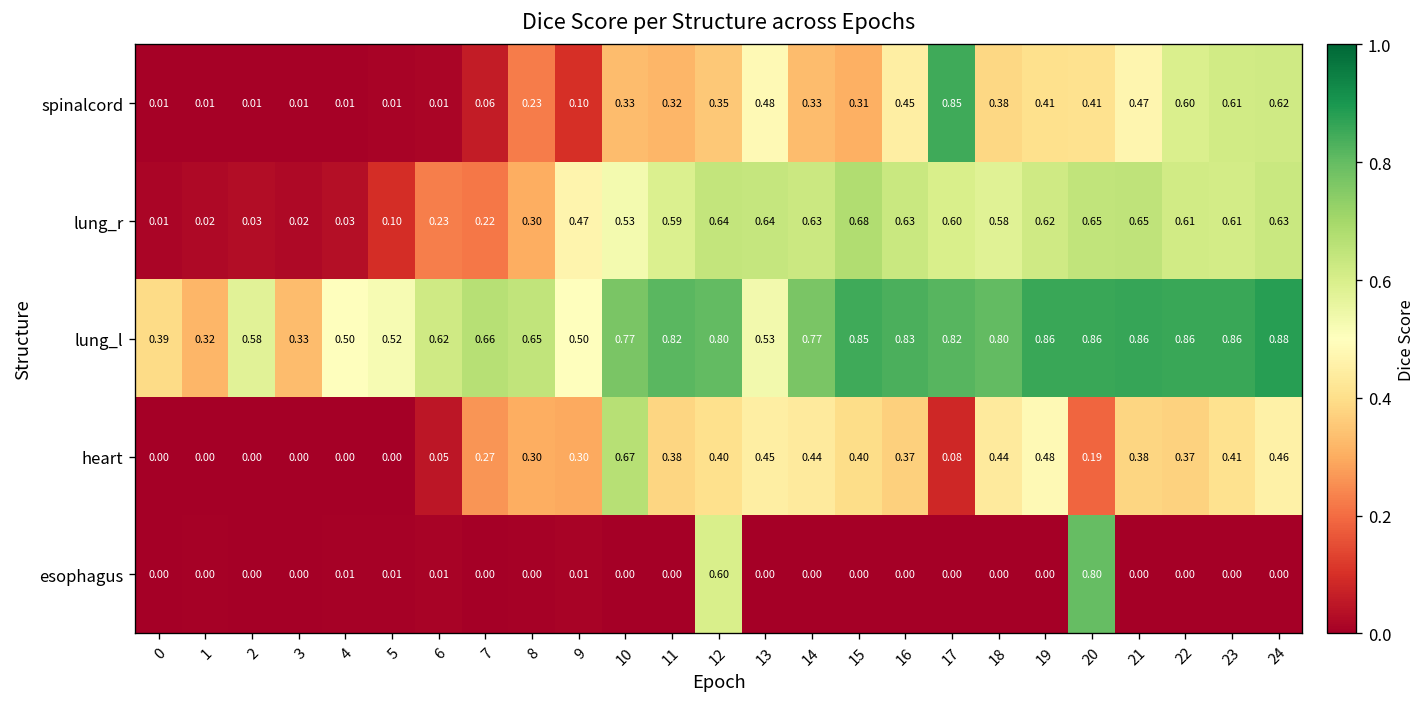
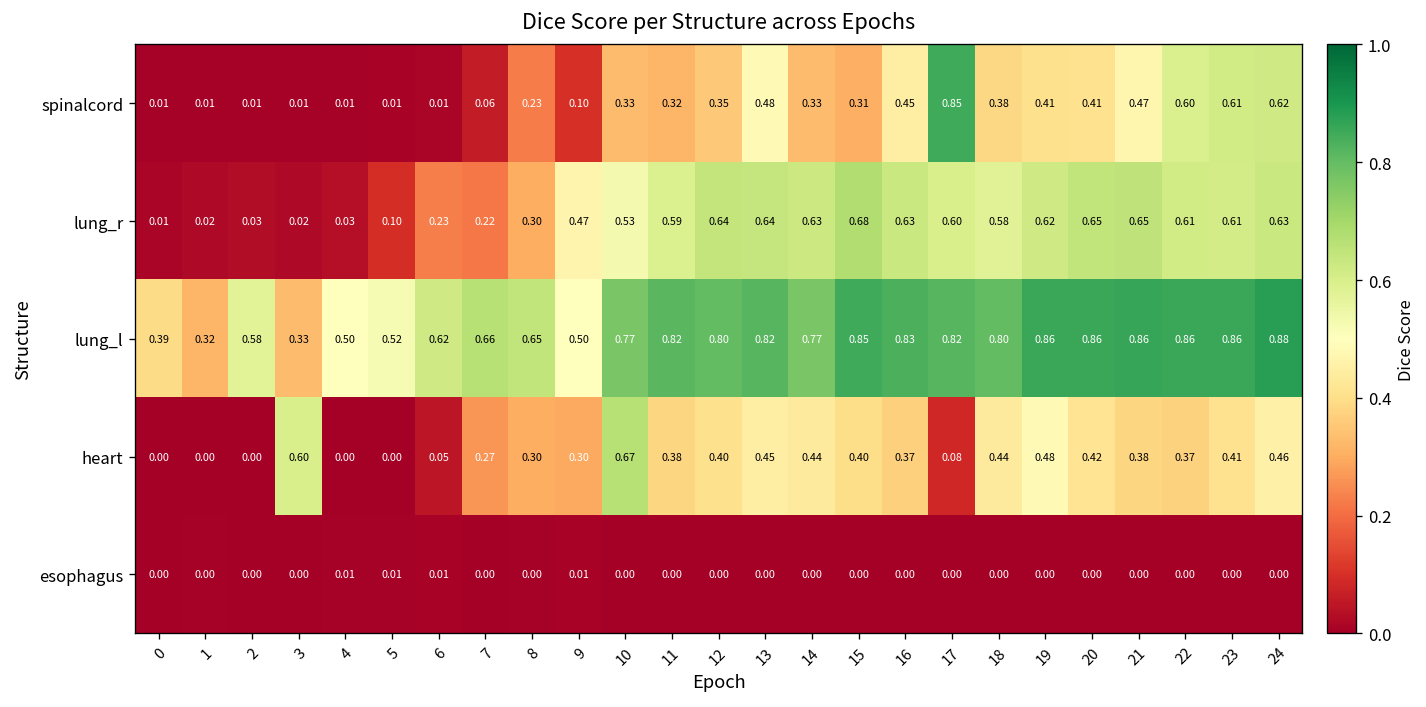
  {
    "spinalcord": {
      "0": 0.01,
      "1": 0.01,
      "2": 0.01,
      "3": 0.01,
      "4": 0.01,
      "5": 0.01,
      "6": 0.01,
      "7": 0.06,
      "8": 0.23,
      "9": 0.10,
      "10": 0.33,
      "11": 0.32,
      "12": 0.35,
      "13": 0.48,
      "14": 0.33,
      "15": 0.31,
      "16": 0.45,
      "17": 0.85,
      "18": 0.38,
      "19": 0.41,
      "20": 0.41,
      "21": 0.47,
      "22": 0.60,
      "23": 0.61,
      "24": 0.62
    },
    "lung_r": {
      "0": 0.01,
      "1": 0.02,
      "2": 0.03,
      "3": 0.02,
      "4": 0.03,
      "5": 0.10,
      "6": 0.23,
      "7": 0.22,
      "8": 0.30,
      "9": 0.47,
      "10": 0.53,
      "11": 0.59,
      "12": 0.64,
      "13": 0.64,
      "14": 0.63,
      "15": 0.68,
      "16": 0.63,
      "17": 0.60,
      "18": 0.58,
      "19": 0.62,
      "20": 0.65,
      "21": 0.65,
      "22": 0.61,
      "23": 0.61,
      "24": 0.63
    },
    "lung_l": {
      "0": 0.39,
      "1": 0.32,
      "2": 0.58,
      "3": 0.33,
      "4": 0.50,
      "5": 0.52,
      "6": 0.62,
      "7": 0.66,
      "8": 0.65,
      "9": 0.50,
      "10": 0.77,
      "11": 0.82,
      "12": 0.80,
-     "13": 0.53,
+     "13": 0.82,
      "14": 0.77,
      "15": 0.85,
      "16": 0.83,
      "17": 0.82,
      "18": 0.80,
      "19": 0.86,
      "20": 0.86,
      "21": 0.86,
      "22": 0.86,
      "23": 0.86,
      "24": 0.88
    },
    "heart": {
      "0": 0.00,
      "1": 0.00,
      "2": 0.00,
-     "3": 0.00,
+     "3": 0.60,
      "4": 0.00,
      "5": 0.00,
      "6": 0.05,
      "7": 0.27,
      "8": 0.30,
      "9": 0.30,
      "10": 0.67,
      "11": 0.38,
      "12": 0.40,
      "13": 0.45,
      "14": 0.44,
      "15": 0.40,
      "16": 0.37,
      "17": 0.08,
      "18": 0.44,
      "19": 0.48,
-     "20": 0.19,
+     "20": 0.42,
      "21": 0.38,
      "22": 0.37,
      "23": 0.41,
      "24": 0.46
    },
    "esophagus": {
      "0": 0.00,
      "1": 0.00,
      "2": 0.00,
      "3": 0.00,
      "4": 0.01,
      "5": 0.01,
      "6": 0.01,
      "7": 0.00,
      "8": 0.00,
      "9": 0.01,
      "10": 0.00,
      "11": 0.00,
-     "12": 0.60,
+     "12": 0.00,
      "13": 0.00,
      "14": 0.00,
      "15": 0.00,
      "16": 0.00,
      "17": 0.00,
      "18": 0.00,
      "19": 0.00,
-     "20": 0.80,
+     "20": 0.00,
      "21": 0.00,
      "22": 0.00,
      "23": 0.00,
      "24": 0.00
    }
  }
